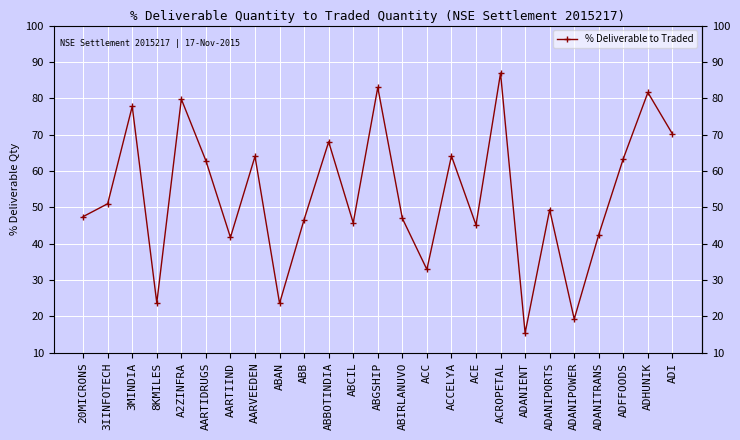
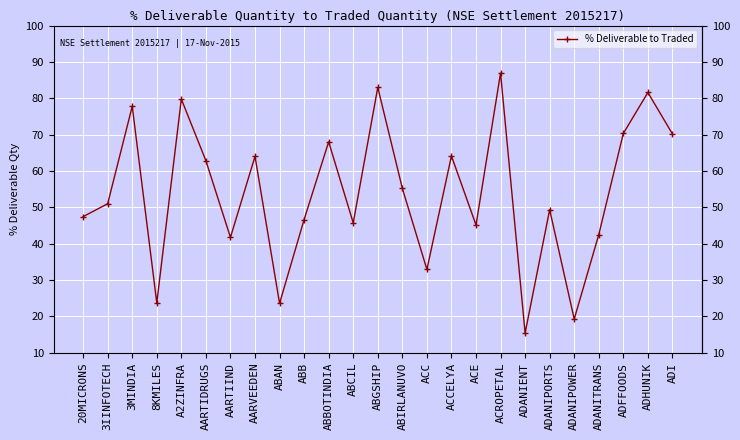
  {
    "20MICRONS": 47,
    "3IINFOTECH": 51,
    "3MINDIA": 78,
    "8KMILES": 24,
    "A2ZINFRA": 80,
    "AARTIDRUGS": 63,
    "AARTIIND": 42,
    "AARVEEDEN": 64,
    "ABAN": 24,
    "ABB": 47,
    "ABBOTINDIA": 68,
    "ABCIL": 46,
    "ABGSHIP": 83,
-   "ABIRLANUVO": 47,
+   "ABIRLANUVO": 55,
    "ACC": 33,
    "ACCELYA": 64,
    "ACE": 45,
    "ACROPETAL": 87,
    "ADANIENT": 15,
    "ADANIPORTS": 49,
    "ADANIPOWER": 19,
    "ADANITRANS": 43,
-   "ADFFOODS": 63,
+   "ADFFOODS": 70,
    "ADHUNIK": 82,
    "ADI": 70
  }
